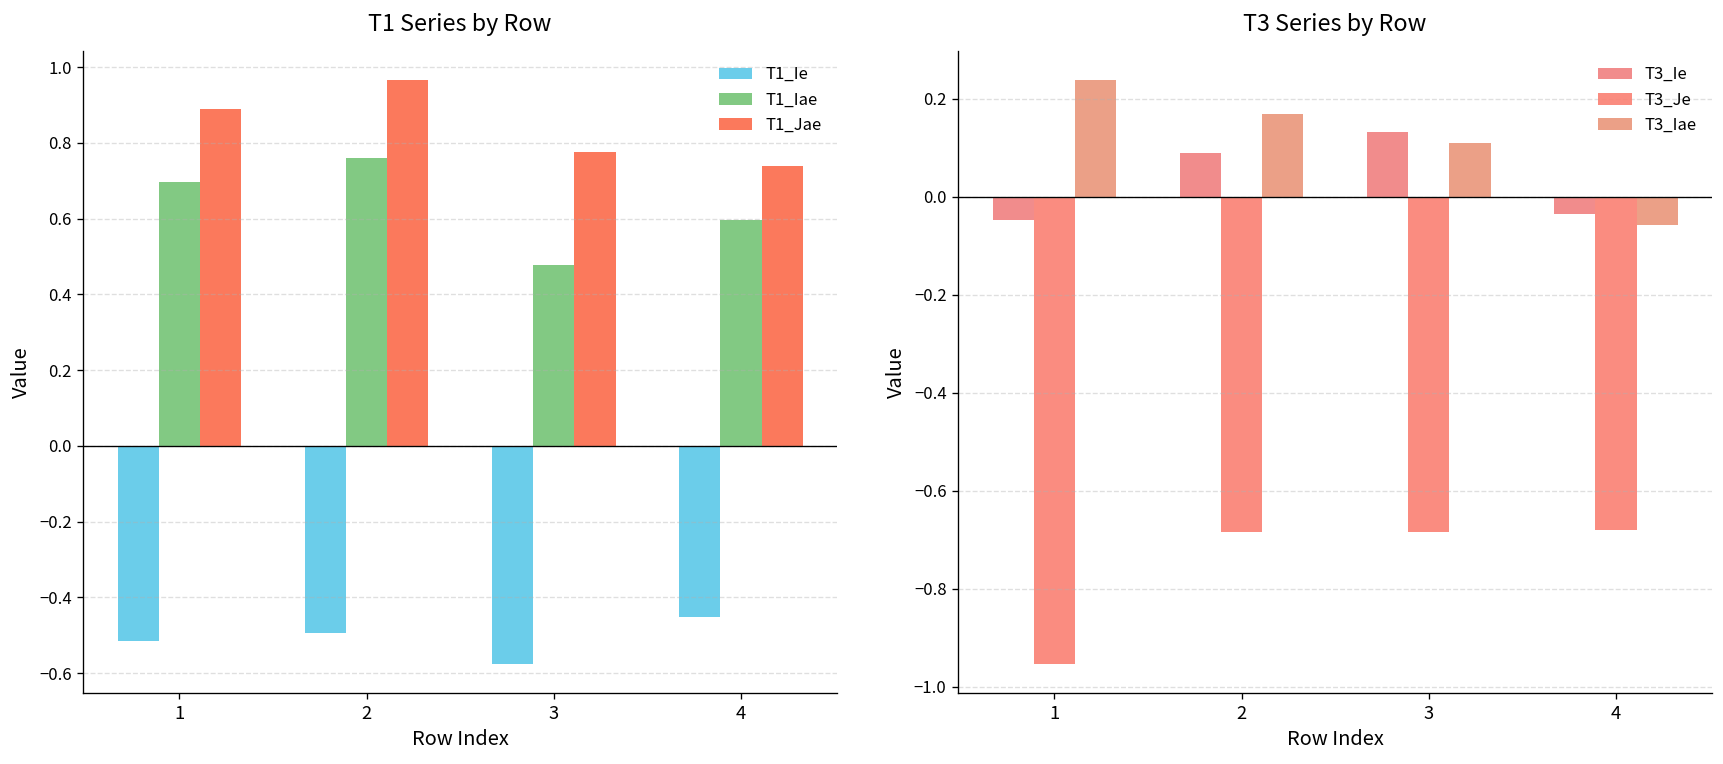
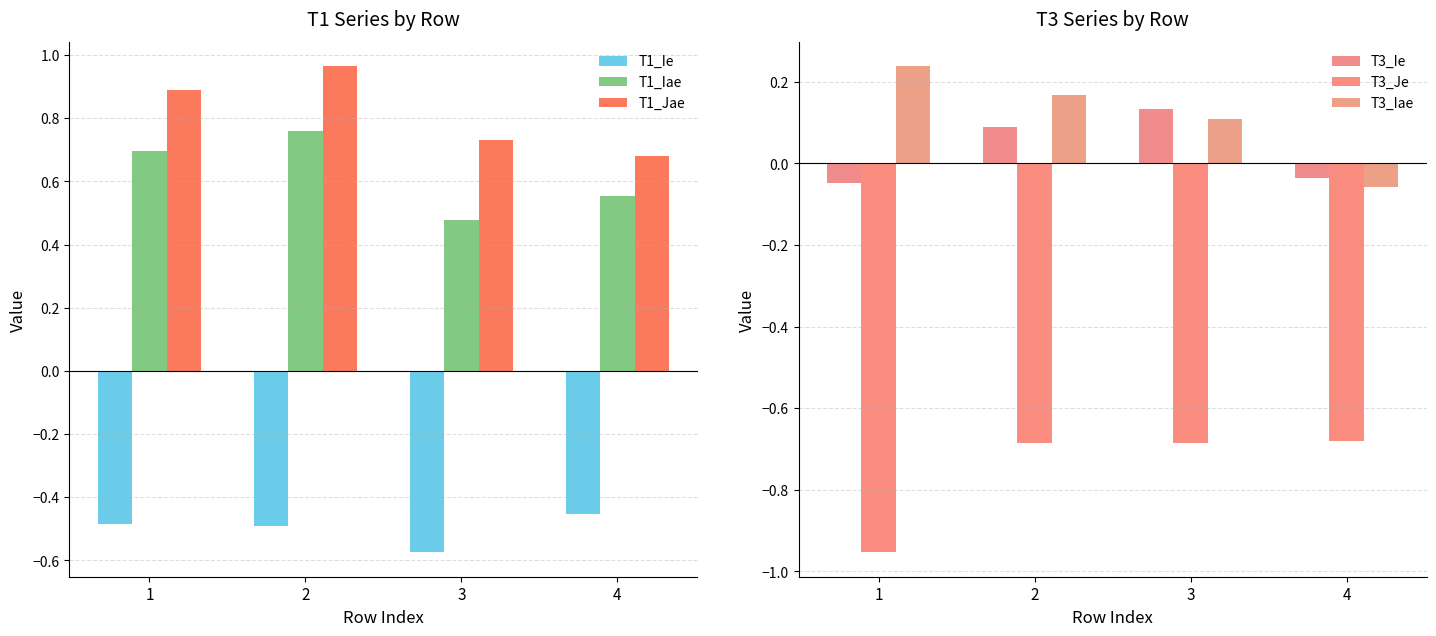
  {
    "T1 Series by Row": {
      "T1_Ie": {
-       "1": -0.51,
+       "1": -0.48,
        "2": -0.49,
        "3": -0.57,
        "4": -0.45
      },
      "T1_Iae": {
        "1": 0.70,
        "2": 0.76,
        "3": 0.48,
-       "4": 0.60
+       "4": 0.55
      },
      "T1_Jae": {
        "1": 0.89,
        "2": 0.96,
-       "3": 0.78,
-       "4": 0.74
+       "3": 0.73,
+       "4": 0.68
      }
    }
  }
